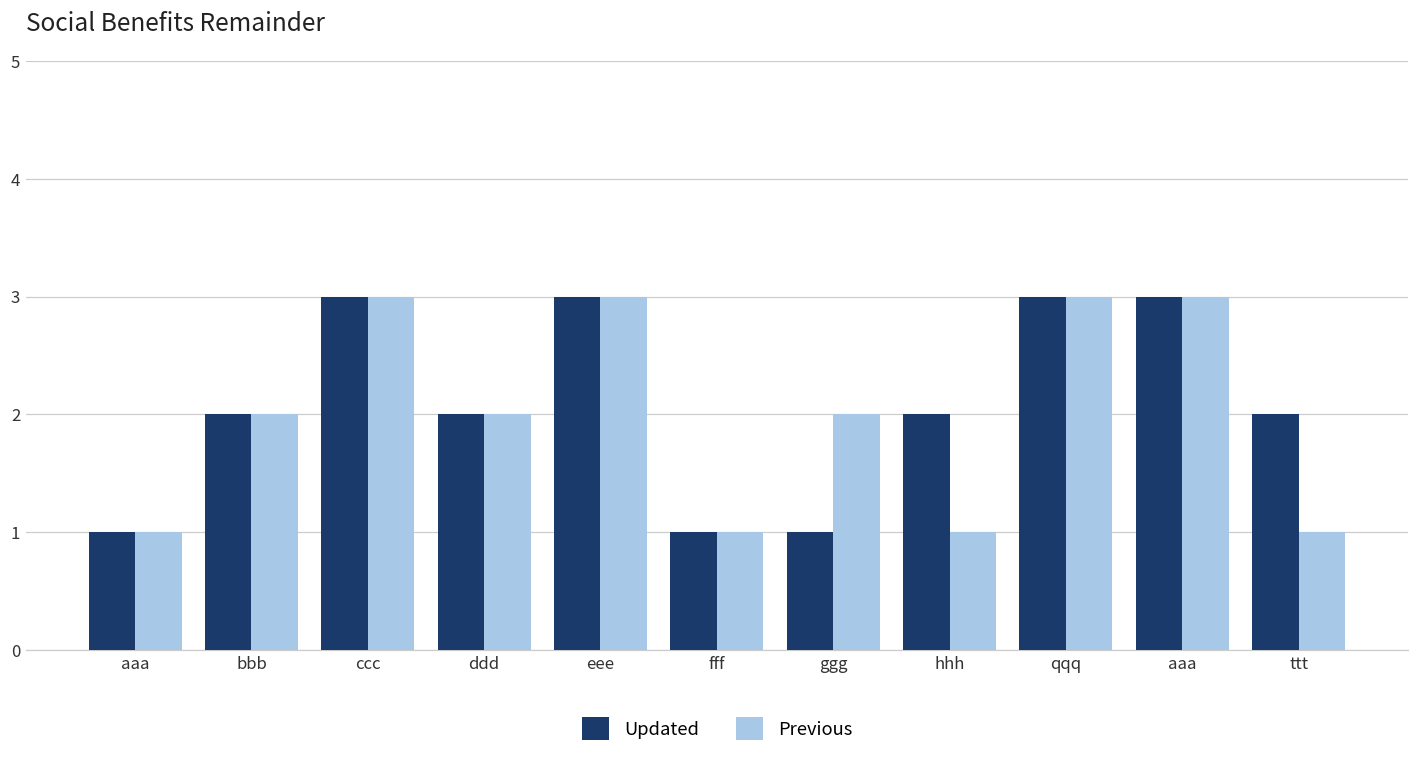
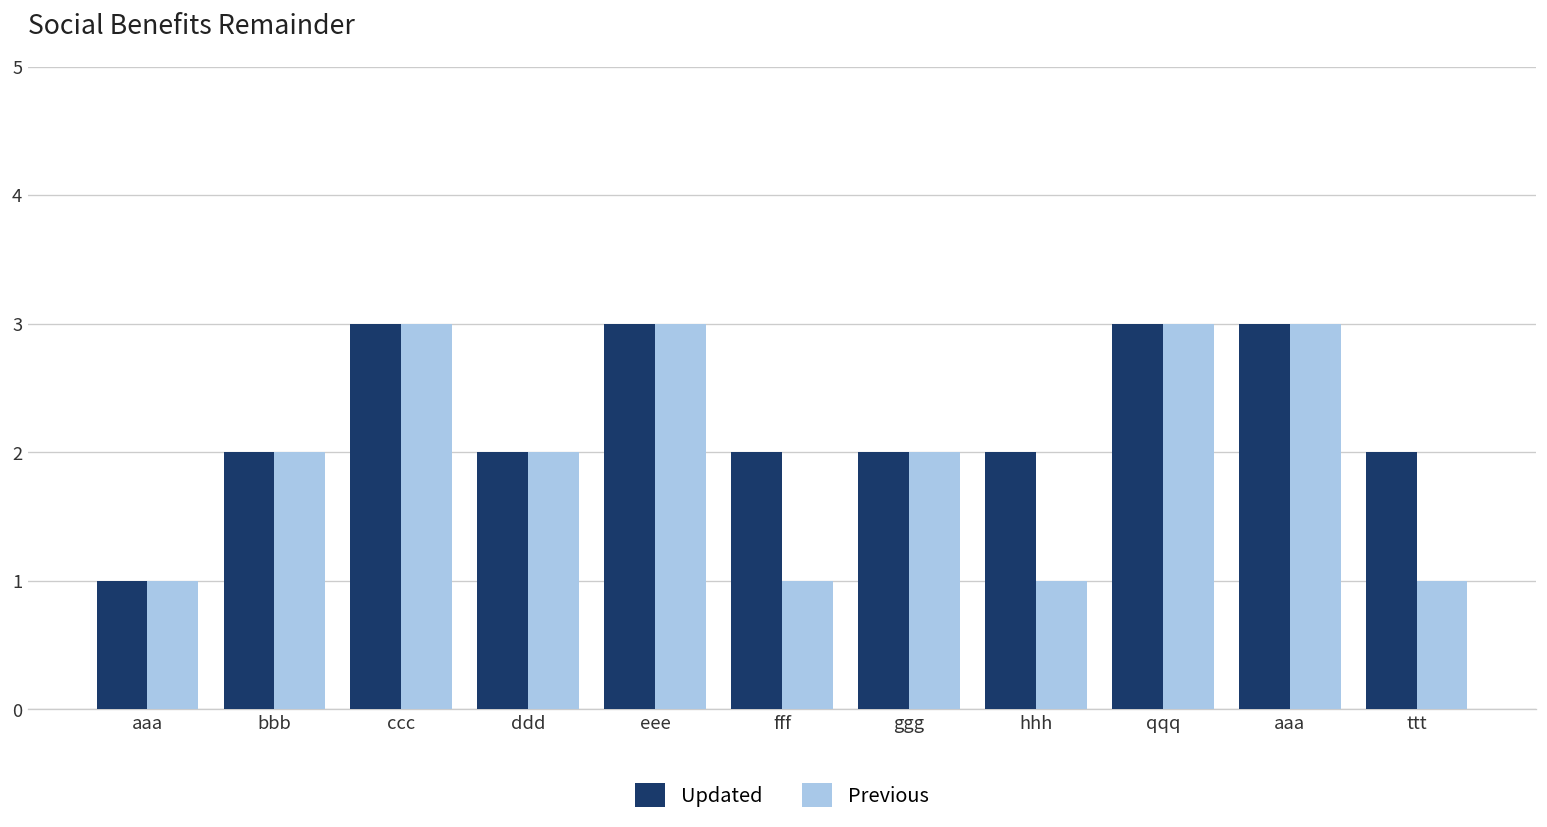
  {
    "Updated": {
      "bbb": 2,
      "ccc": 3,
      "ddd": 2,
      "eee": 3,
-     "fff": 1,
-     "ggg": 1,
+     "fff": 2,
+     "ggg": 2,
      "hhh": 2,
      "qqq": 3,
      "ttt": 2
    },
    "Previous": {
      "bbb": 2,
      "ccc": 3,
      "ddd": 2,
      "eee": 3,
      "fff": 1,
      "ggg": 2,
      "hhh": 1,
      "qqq": 3,
      "ttt": 1
    }
  }
